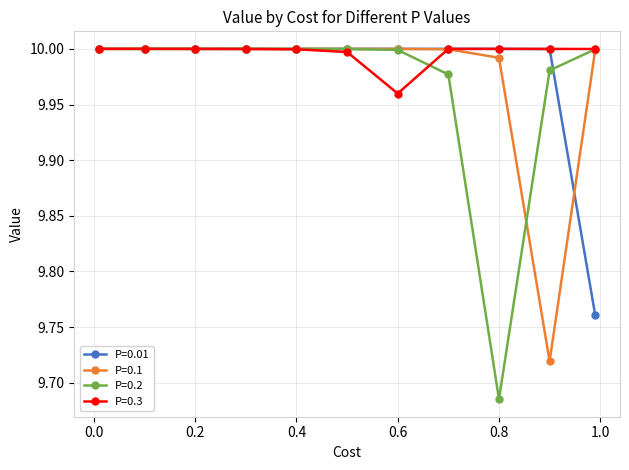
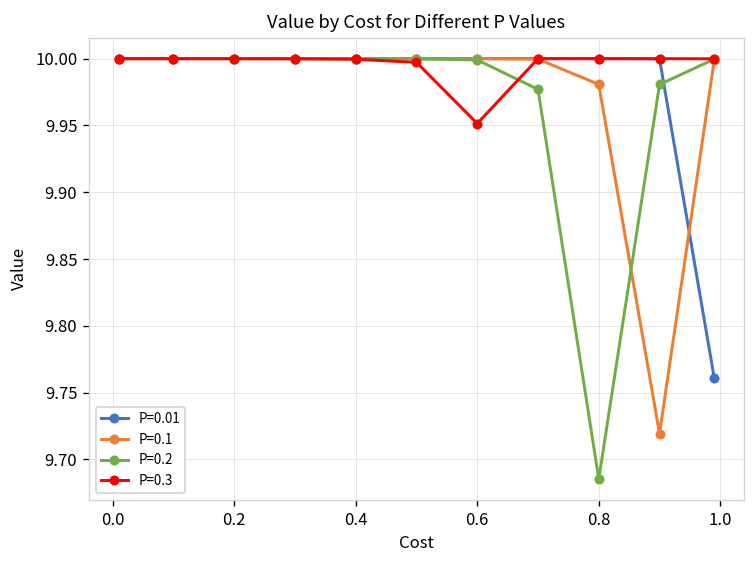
  {
    "P=0.1": {
-     "0.8": 9.992
+     "0.8": 9.981
    },
    "P=0.2": {
      "0.8": 9.685
    },
    "P=0.3": {
-     "0.6": 9.960
+     "0.6": 9.951
    }
  }
